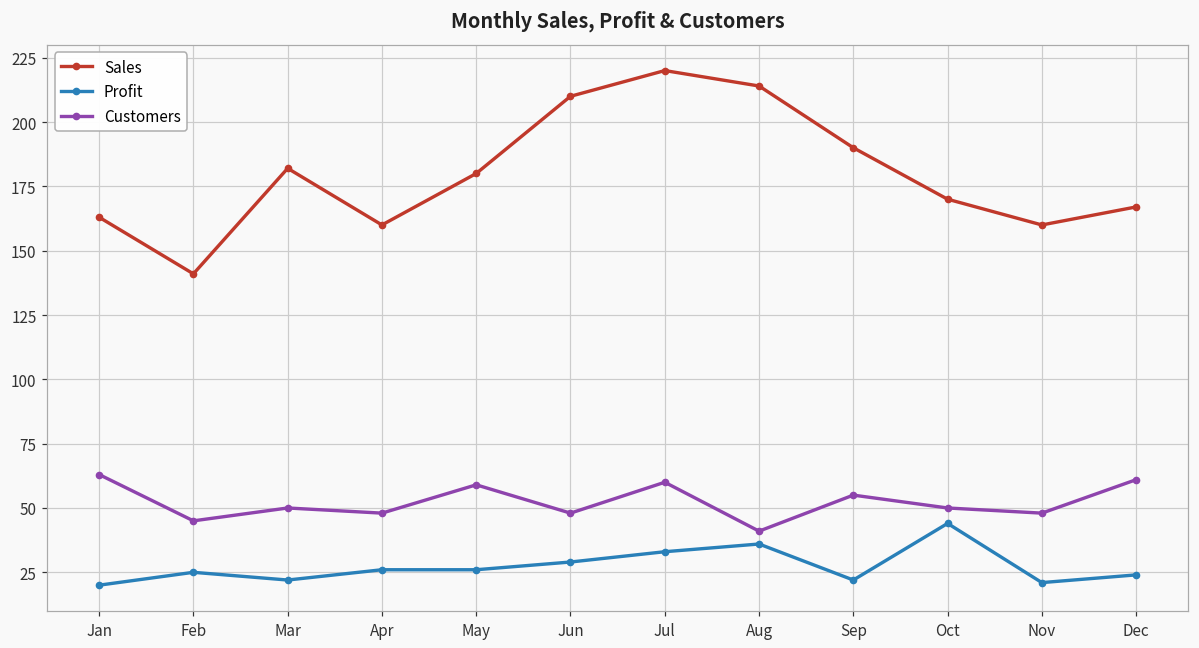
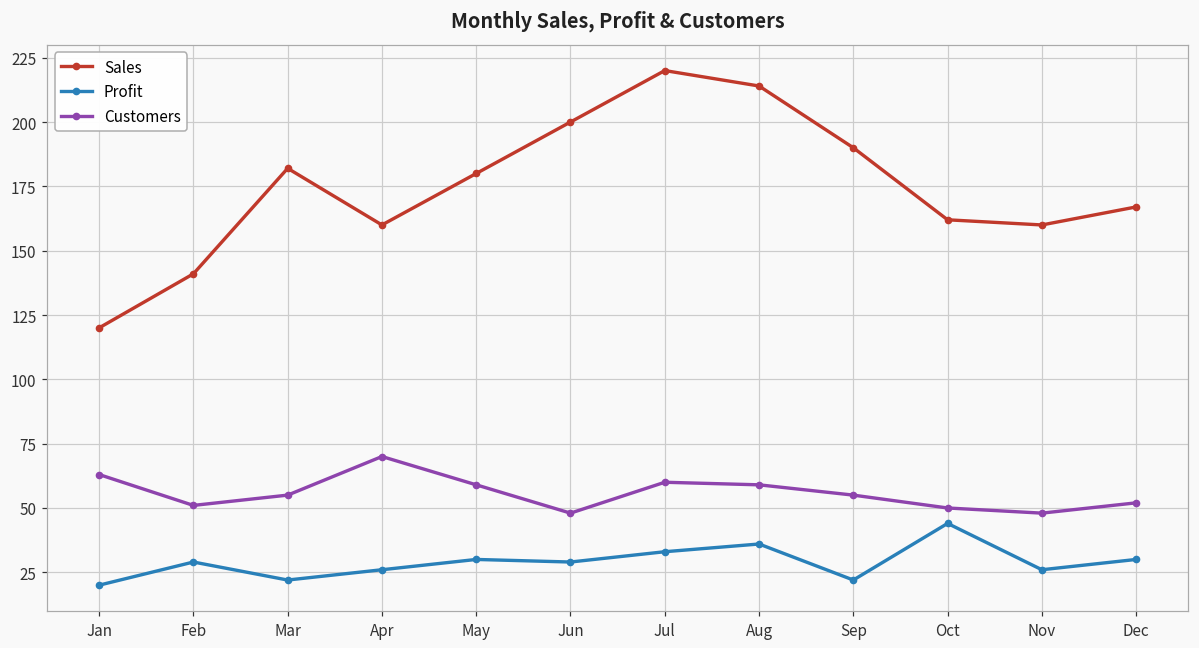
  {
    "Sales": {
-     "Jan": 163,
+     "Jan": 120,
      "Feb": 141,
      "Mar": 182,
      "Apr": 160,
      "May": 180,
-     "Jun": 210,
+     "Jun": 200,
      "Jul": 220,
      "Aug": 214,
      "Sep": 190,
-     "Oct": 170,
+     "Oct": 162,
      "Nov": 160,
      "Dec": 167
    },
    "Profit": {
      "Jan": 20,
-     "Feb": 25,
+     "Feb": 29,
      "Mar": 22,
      "Apr": 26,
-     "May": 26,
+     "May": 30,
      "Jun": 29,
      "Jul": 33,
      "Aug": 36,
      "Sep": 22,
      "Oct": 44,
-     "Nov": 21,
-     "Dec": 24
+     "Nov": 26,
+     "Dec": 30
    },
    "Customers": {
      "Jan": 63,
-     "Feb": 45,
-     "Mar": 50,
-     "Apr": 48,
+     "Feb": 51,
+     "Mar": 55,
+     "Apr": 70,
      "May": 59,
      "Jun": 48,
      "Jul": 60,
-     "Aug": 41,
+     "Aug": 59,
      "Sep": 55,
      "Oct": 50,
      "Nov": 48,
-     "Dec": 61
+     "Dec": 52
    }
  }
